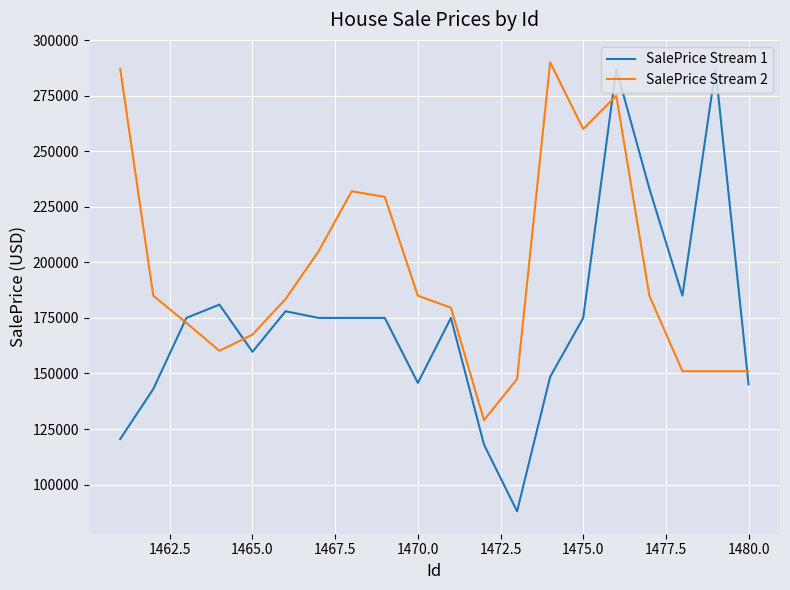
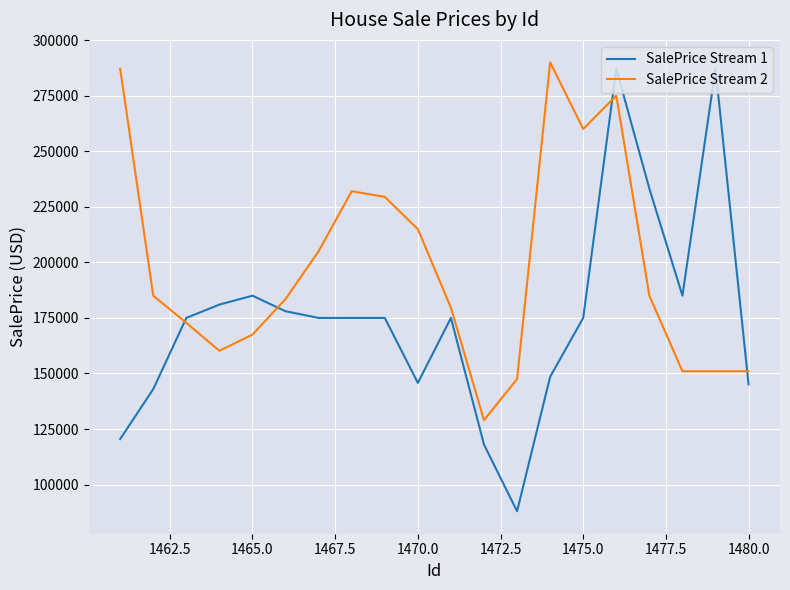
  {
    "SalePrice Stream 1": {
-     "1465.0": 160000,
+     "1465.0": 185000,
      "1470.0": 146000,
      "1475.0": 175000,
      "1480.0": 145000
    },
    "SalePrice Stream 2": {
      "1465.0": 168000,
-     "1470.0": 185000,
+     "1470.0": 215000,
      "1475.0": 260000,
      "1480.0": 151000
    }
  }
